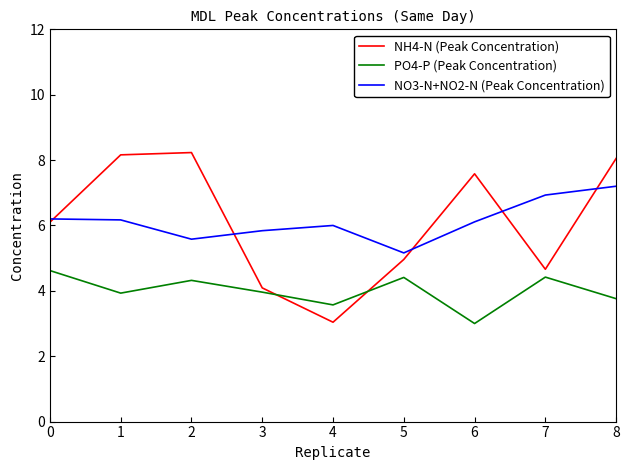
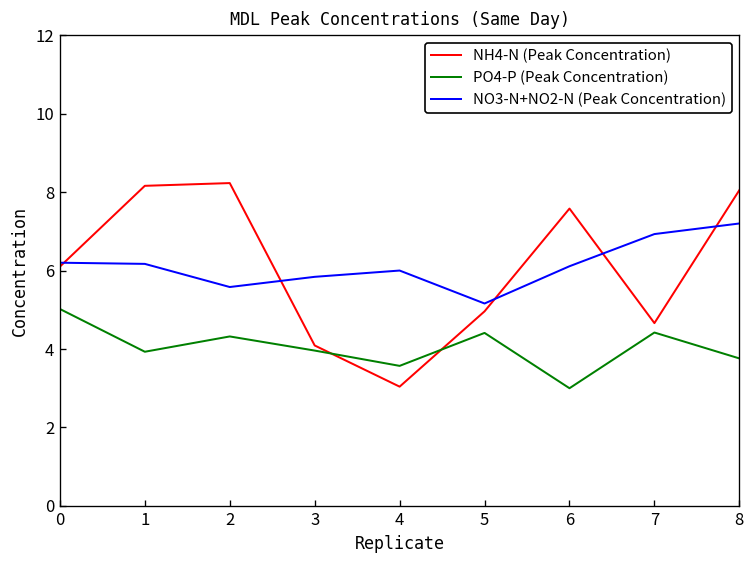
  {
    "NH4-N (Peak Concentration)": {
      "0": 6.1,
      "1": 8.2,
      "2": 8.2,
      "3": 4.1,
      "4": 3.0,
      "5": 5.0,
      "6": 7.6,
      "7": 4.7,
      "8": 8.1
    },
    "PO4-P (Peak Concentration)": {
-     "0": 4.6,
+     "0": 5.0,
      "1": 3.9,
      "2": 4.3,
      "3": 4.0,
      "4": 3.6,
      "5": 4.4,
      "6": 3.0,
      "7": 4.4,
      "8": 3.8
    },
    "NO3-N+NO2-N (Peak Concentration)": {
      "0": 6.2,
      "1": 6.2,
      "2": 5.6,
      "3": 5.8,
      "4": 6.0,
      "5": 5.2,
      "6": 6.1,
      "7": 6.9,
      "8": 7.2
    }
  }
